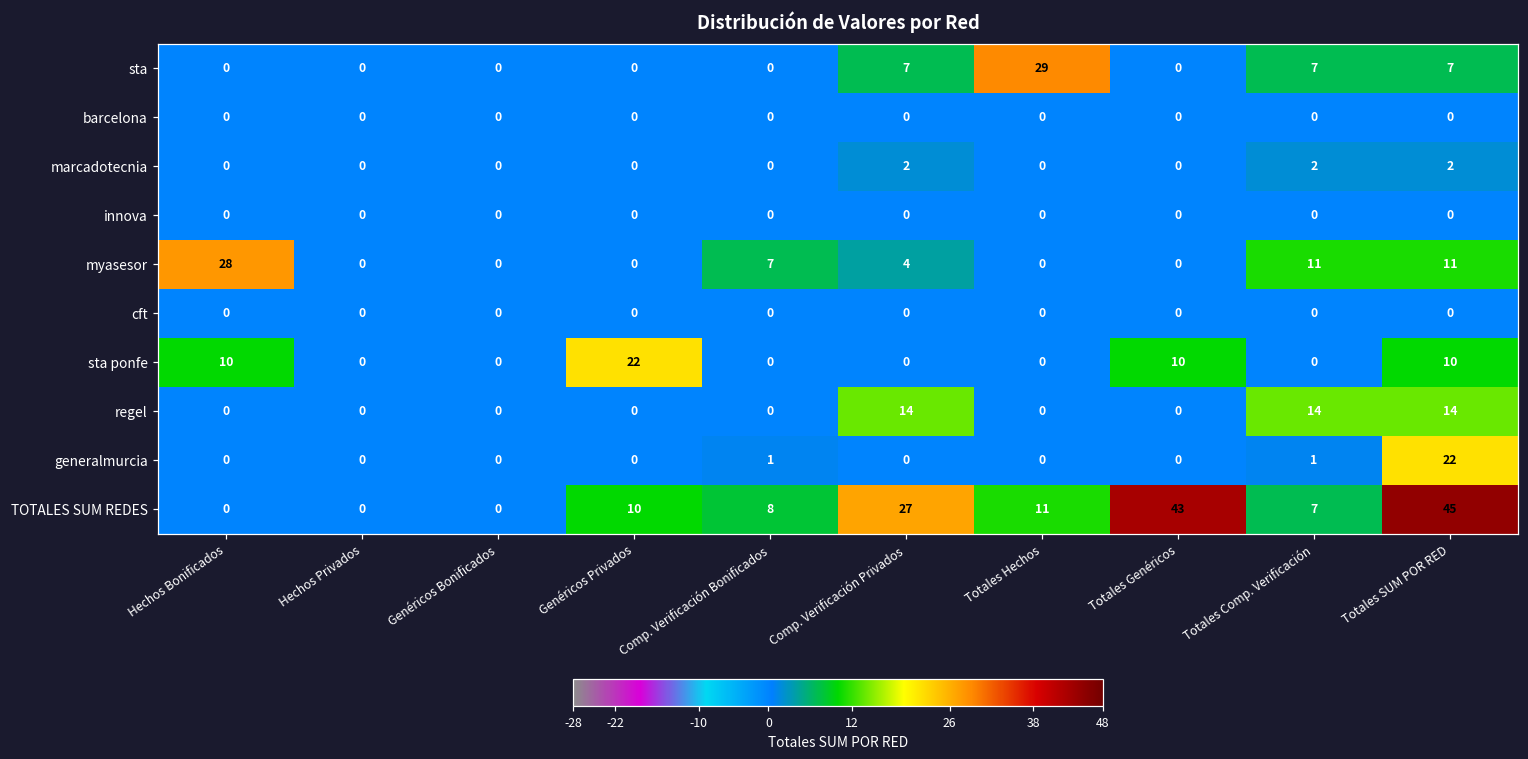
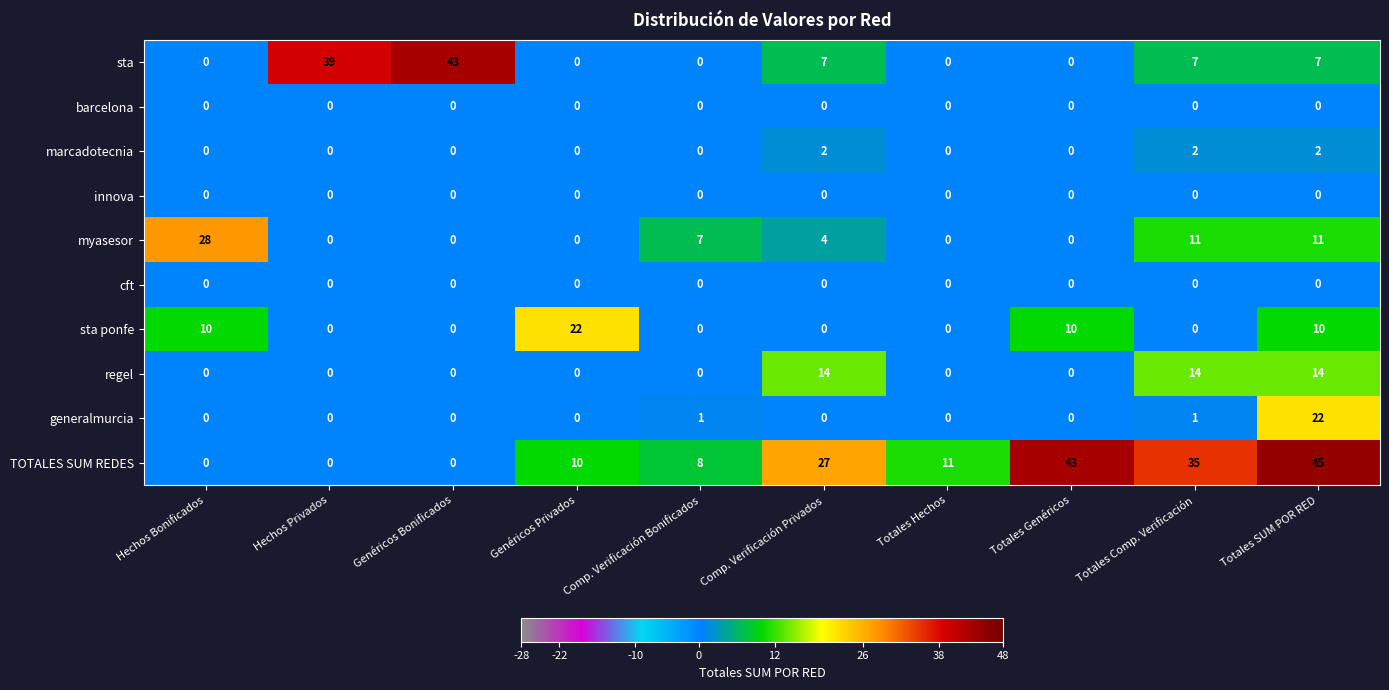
  {
    "sta": {
      "Hechos Bonificados": 0,
-     "Hechos Privados": 0,
-     "Genéricos Bonificados": 0,
+     "Hechos Privados": 39,
+     "Genéricos Bonificados": 43,
      "Genéricos Privados": 0,
      "Comp. Verificación Bonificados": 0,
      "Comp. Verificación Privados": 7,
-     "Totales Hechos": 29,
+     "Totales Hechos": 0,
      "Totales Genéricos": 0,
      "Totales Comp. Verificación": 7,
      "Totales SUM POR RED": 7
    },
    "barcelona": {
      "Hechos Bonificados": 0,
      "Hechos Privados": 0,
      "Genéricos Bonificados": 0,
      "Genéricos Privados": 0,
      "Comp. Verificación Bonificados": 0,
      "Comp. Verificación Privados": 0,
      "Totales Hechos": 0,
      "Totales Genéricos": 0,
      "Totales Comp. Verificación": 0,
      "Totales SUM POR RED": 0
    },
    "marcadotecnia": {
      "Hechos Bonificados": 0,
      "Hechos Privados": 0,
      "Genéricos Bonificados": 0,
      "Genéricos Privados": 0,
      "Comp. Verificación Bonificados": 0,
      "Comp. Verificación Privados": 2,
      "Totales Hechos": 0,
      "Totales Genéricos": 0,
      "Totales Comp. Verificación": 2,
      "Totales SUM POR RED": 2
    },
    "innova": {
      "Hechos Bonificados": 0,
      "Hechos Privados": 0,
      "Genéricos Bonificados": 0,
      "Genéricos Privados": 0,
      "Comp. Verificación Bonificados": 0,
      "Comp. Verificación Privados": 0,
      "Totales Hechos": 0,
      "Totales Genéricos": 0,
      "Totales Comp. Verificación": 0,
      "Totales SUM POR RED": 0
    },
    "myasesor": {
      "Hechos Bonificados": 28,
      "Hechos Privados": 0,
      "Genéricos Bonificados": 0,
      "Genéricos Privados": 0,
      "Comp. Verificación Bonificados": 7,
      "Comp. Verificación Privados": 4,
      "Totales Hechos": 0,
      "Totales Genéricos": 0,
      "Totales Comp. Verificación": 11,
      "Totales SUM POR RED": 11
    },
    "cft": {
      "Hechos Bonificados": 0,
      "Hechos Privados": 0,
      "Genéricos Bonificados": 0,
      "Genéricos Privados": 0,
      "Comp. Verificación Bonificados": 0,
      "Comp. Verificación Privados": 0,
      "Totales Hechos": 0,
      "Totales Genéricos": 0,
      "Totales Comp. Verificación": 0,
      "Totales SUM POR RED": 0
    },
    "sta ponfe": {
      "Hechos Bonificados": 10,
      "Hechos Privados": 0,
      "Genéricos Bonificados": 0,
      "Genéricos Privados": 22,
      "Comp. Verificación Bonificados": 0,
      "Comp. Verificación Privados": 0,
      "Totales Hechos": 0,
      "Totales Genéricos": 10,
      "Totales Comp. Verificación": 0,
      "Totales SUM POR RED": 10
    },
    "regel": {
      "Hechos Bonificados": 0,
      "Hechos Privados": 0,
      "Genéricos Bonificados": 0,
      "Genéricos Privados": 0,
      "Comp. Verificación Bonificados": 0,
      "Comp. Verificación Privados": 14,
      "Totales Hechos": 0,
      "Totales Genéricos": 0,
      "Totales Comp. Verificación": 14,
      "Totales SUM POR RED": 14
    },
    "generalmurcia": {
      "Hechos Bonificados": 0,
      "Hechos Privados": 0,
      "Genéricos Bonificados": 0,
      "Genéricos Privados": 0,
      "Comp. Verificación Bonificados": 1,
      "Comp. Verificación Privados": 0,
      "Totales Hechos": 0,
      "Totales Genéricos": 0,
      "Totales Comp. Verificación": 1,
      "Totales SUM POR RED": 22
    },
    "TOTALES SUM REDES": {
      "Hechos Bonificados": 0,
      "Hechos Privados": 0,
      "Genéricos Bonificados": 0,
      "Genéricos Privados": 10,
      "Comp. Verificación Bonificados": 8,
      "Comp. Verificación Privados": 27,
      "Totales Hechos": 11,
      "Totales Genéricos": 43,
-     "Totales Comp. Verificación": 7,
+     "Totales Comp. Verificación": 35,
      "Totales SUM POR RED": 45
    }
  }
